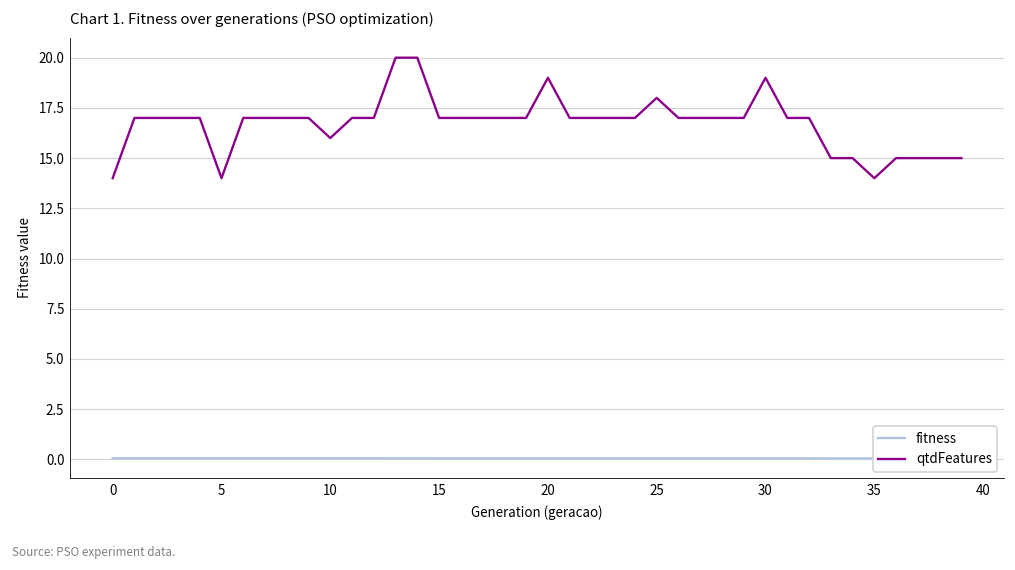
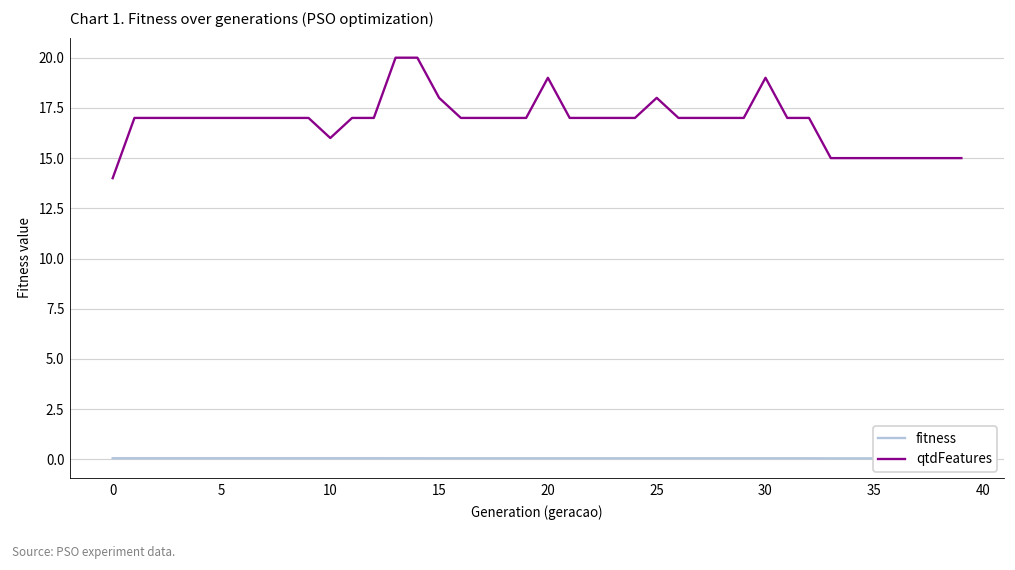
  {
    "fitness": {
      "0": 0,
      "5": 0,
      "10": 0,
      "15": 0,
      "20": 0,
      "25": 0,
      "30": 0
    },
    "qtdFeatures": {
      "0": 14,
-     "5": 14,
+     "5": 17,
      "10": 16,
-     "15": 17,
+     "15": 18,
      "20": 19,
      "25": 18,
      "30": 19,
-     "35": 14
+     "35": 15
    }
  }
